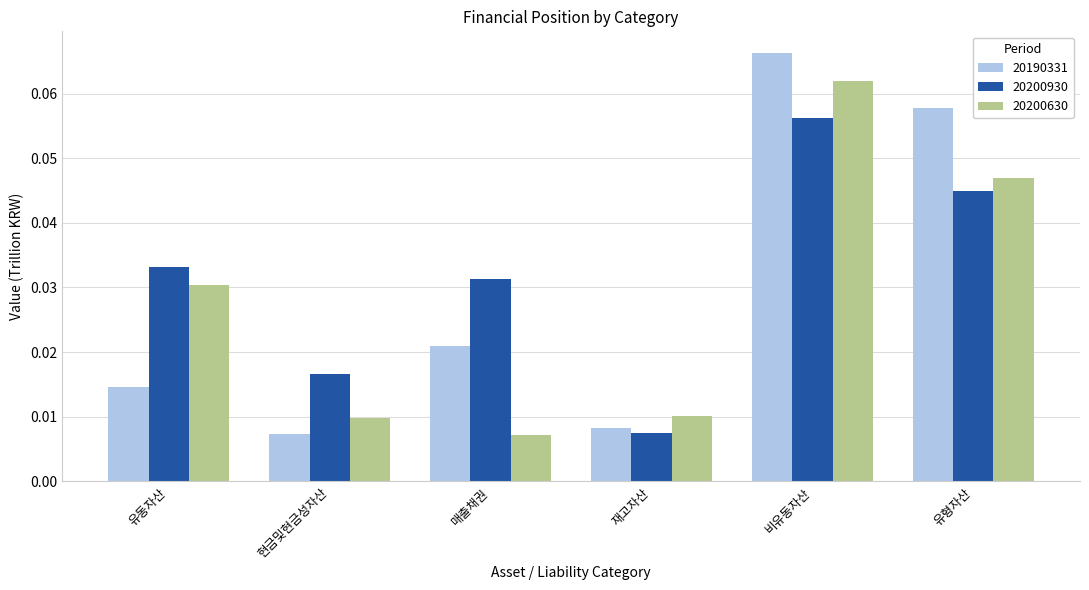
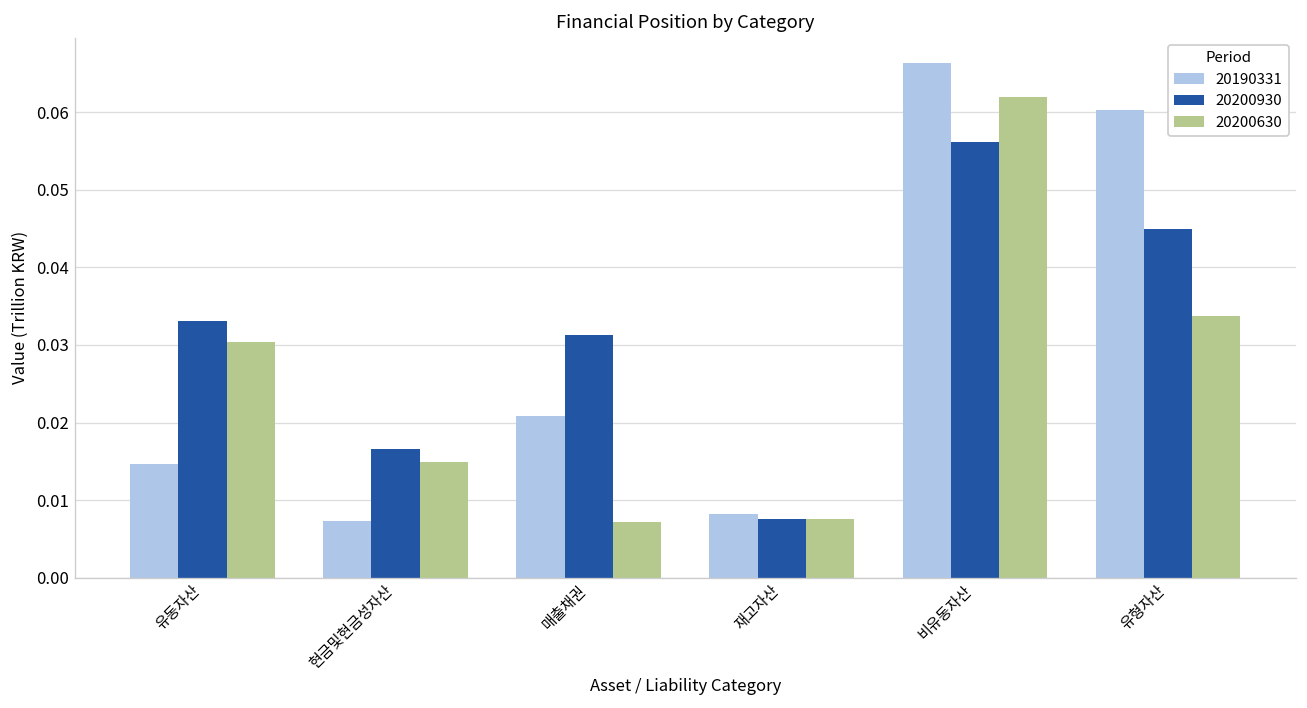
  {
    "20190331": {
      "유동자산": 0.015,
      "현금및현금성자산": 0.007,
      "매출채권": 0.021,
      "재고자산": 0.008,
      "비유동자산": 0.066,
-     "유형자산": 0.058
+     "유형자산": 0.060
    },
    "20200930": {
      "유동자산": 0.033,
      "현금및현금성자산": 0.017,
      "매출채권": 0.031,
      "재고자산": 0.008,
      "비유동자산": 0.056,
      "유형자산": 0.045
    },
    "20200630": {
      "유동자산": 0.030,
-     "현금및현금성자산": 0.010,
+     "현금및현금성자산": 0.015,
      "매출채권": 0.007,
-     "재고자산": 0.010,
+     "재고자산": 0.008,
      "비유동자산": 0.062,
-     "유형자산": 0.047
+     "유형자산": 0.034
    }
  }
